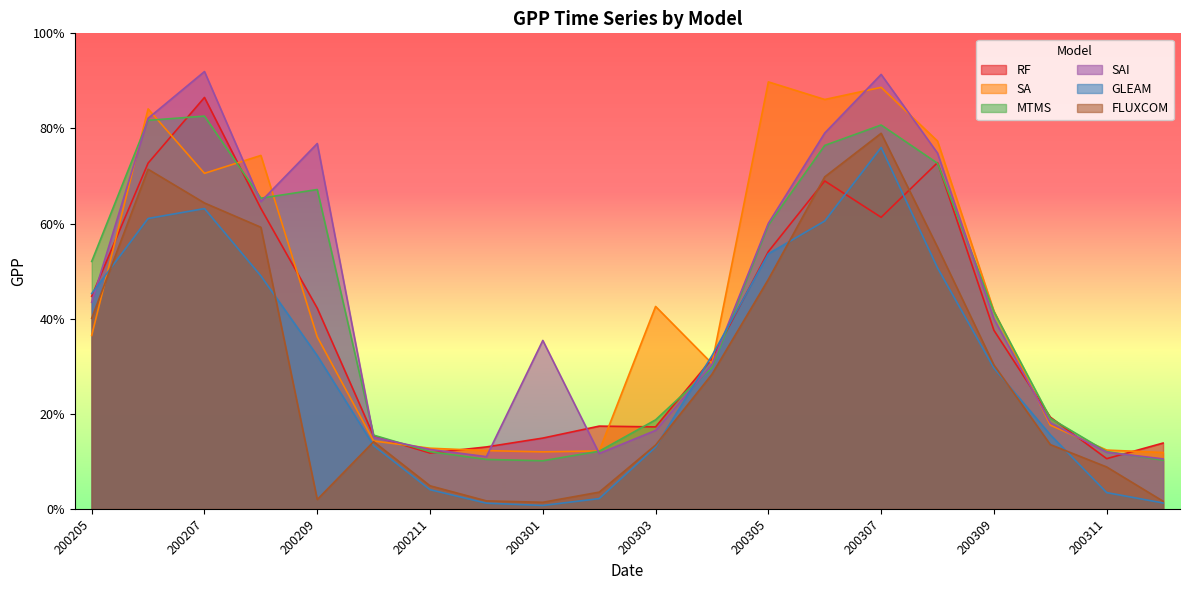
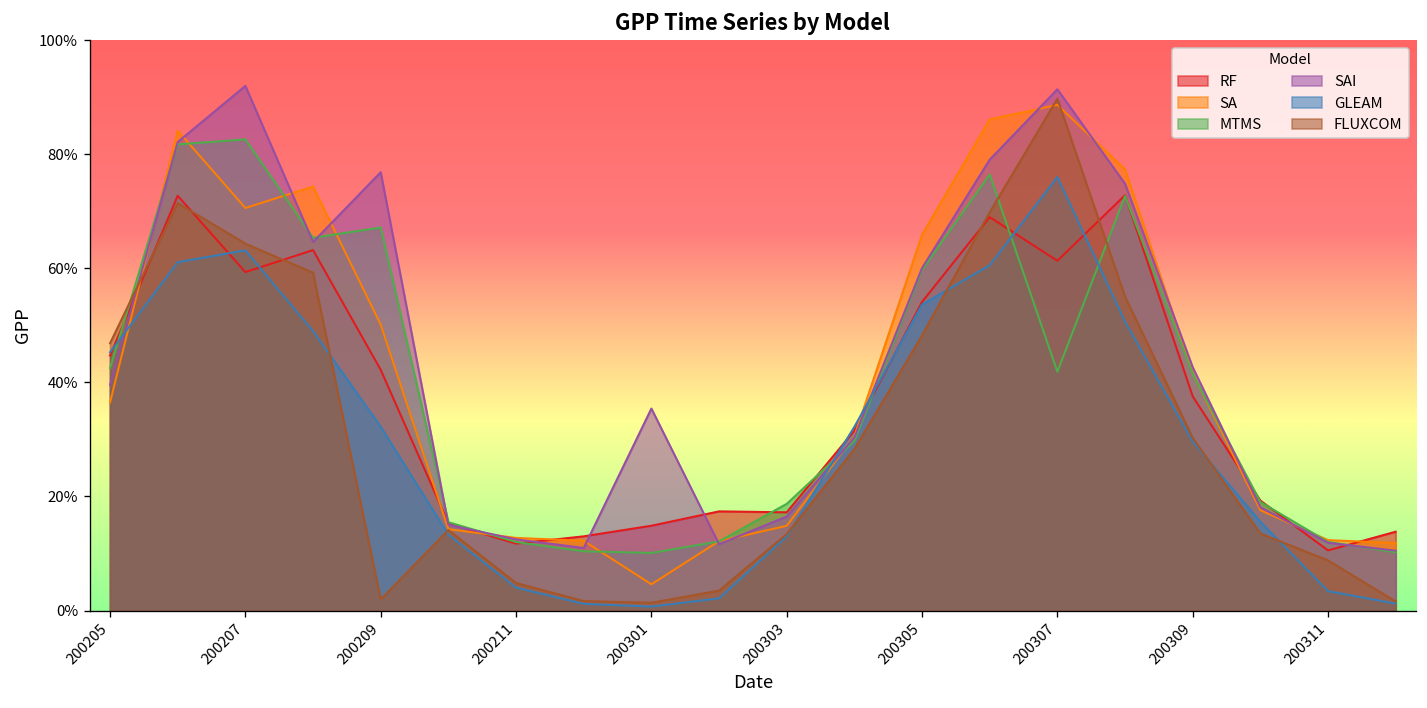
  {
    "RF": {
      "200205": "45%",
-     "200207": "87%",
+     "200207": "59%",
      "200209": "42%",
      "200301": "15%",
      "200303": "17%",
      "200307": "61%",
      "200309": "38%",
      "200311": "11%"
    },
    "SA": {
      "200205": "36%",
      "200207": "71%",
-     "200209": "36%",
-     "200301": "12%",
-     "200303": "43%",
-     "200305": "90%",
+     "200209": "50%",
+     "200301": "5%",
+     "200303": "15%",
+     "200305": "66%",
      "200307": "89%"
    },
    "MTMS": {
-     "200205": "52%",
+     "200205": "43%",
      "200207": "83%",
      "200209": "67%",
      "200301": "10%",
      "200303": "19%",
-     "200307": "81%"
+     "200307": "42%"
    },
    "SAI": {
-     "200205": "43%",
+     "200205": "40%",
      "200207": "92%",
      "200209": "77%",
      "200301": "35%",
      "200303": "16%",
      "200307": "91%",
-     "200309": "40%"
+     "200309": "43%"
    },
    "GLEAM": {
      "200205": "45%",
      "200207": "63%",
      "200209": "32%",
      "200211": "4%",
      "200301": "1%",
      "200307": "76%",
      "200309": "30%",
      "200311": "3%"
    },
    "FLUXCOM": {
-     "200205": "40%",
+     "200205": "47%",
      "200207": "64%",
      "200209": "2%",
      "200211": "5%",
      "200301": "1%",
      "200305": "48%",
-     "200307": "79%",
+     "200307": "90%",
      "200309": "30%",
      "200311": "9%"
    }
  }
